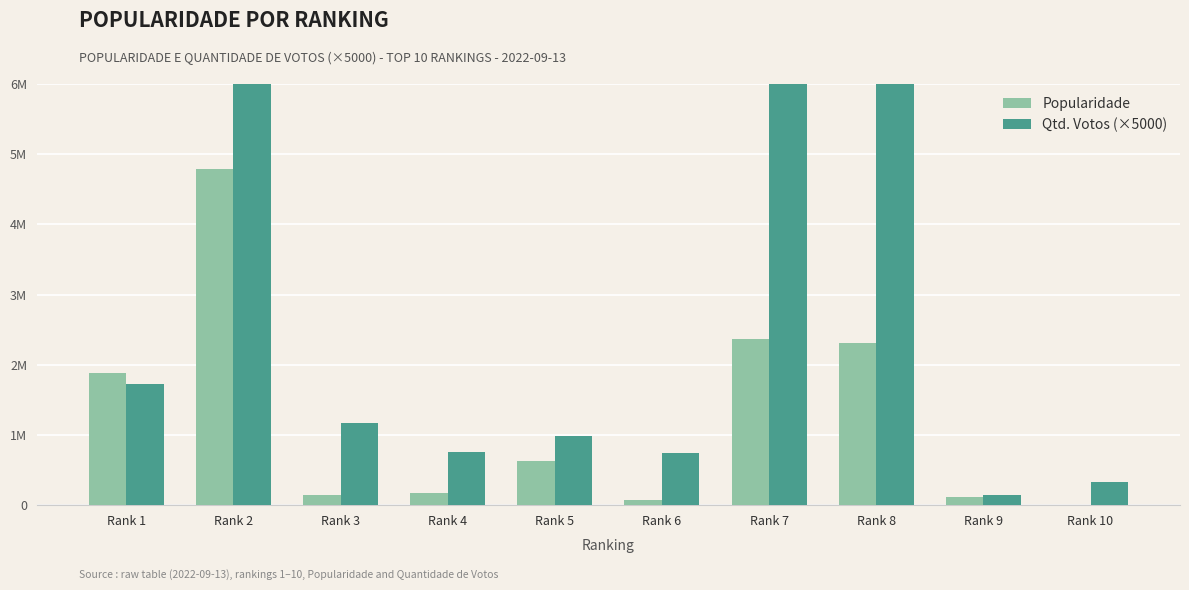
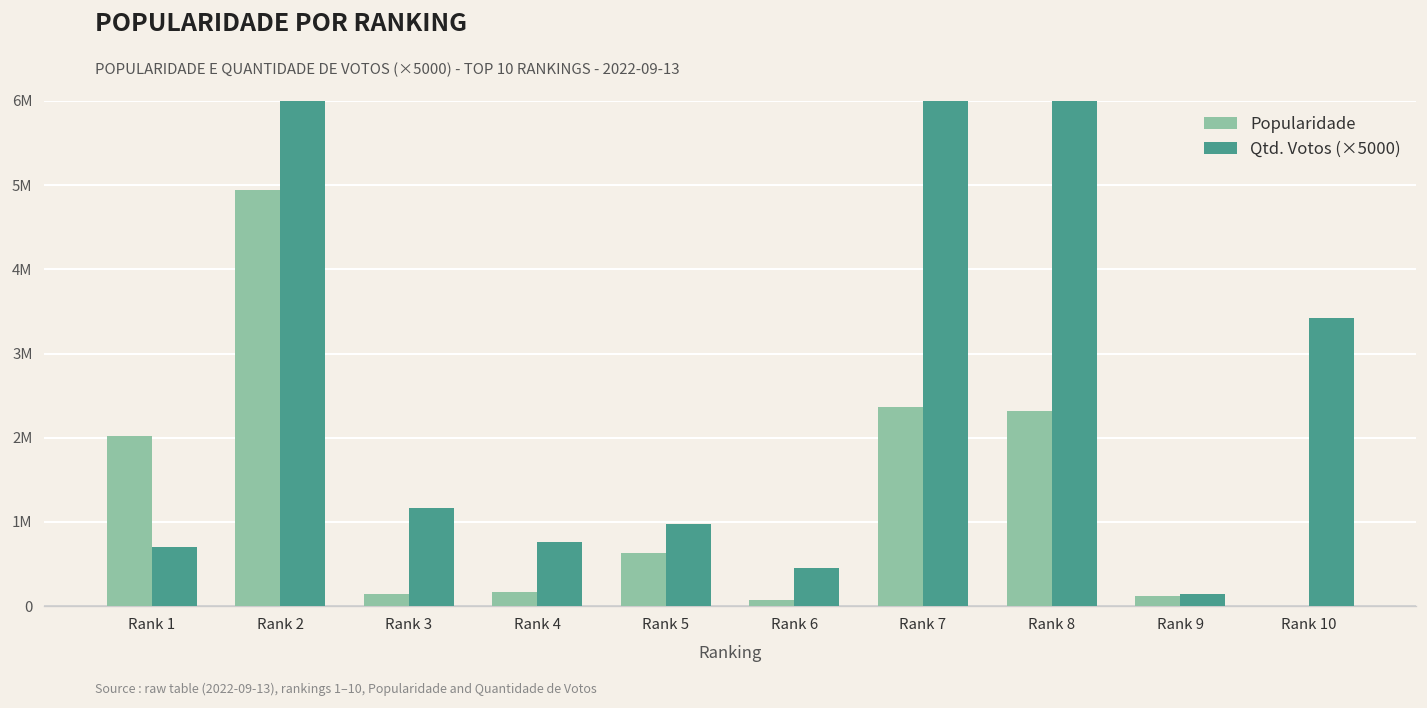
  {
    "Popularidade": {
-     "Rank 1": 1900000,
-     "Rank 2": 4800000,
+     "Rank 1": 2000000,
+     "Rank 2": 4900000,
      "Rank 3": 100000,
      "Rank 4": 200000,
      "Rank 5": 600000,
      "Rank 6": 100000,
      "Rank 7": 2400000,
      "Rank 8": 2300000,
      "Rank 9": 100000
    },
    "Qtd. Votos (×5000)": {
-     "Rank 1": 1700000,
+     "Rank 1": 700000,
      "Rank 3": 1200000,
      "Rank 4": 800000,
      "Rank 5": 1000000,
-     "Rank 6": 700000,
+     "Rank 6": 500000,
      "Rank 9": 100000,
-     "Rank 10": 300000
+     "Rank 10": 3400000
    }
  }
